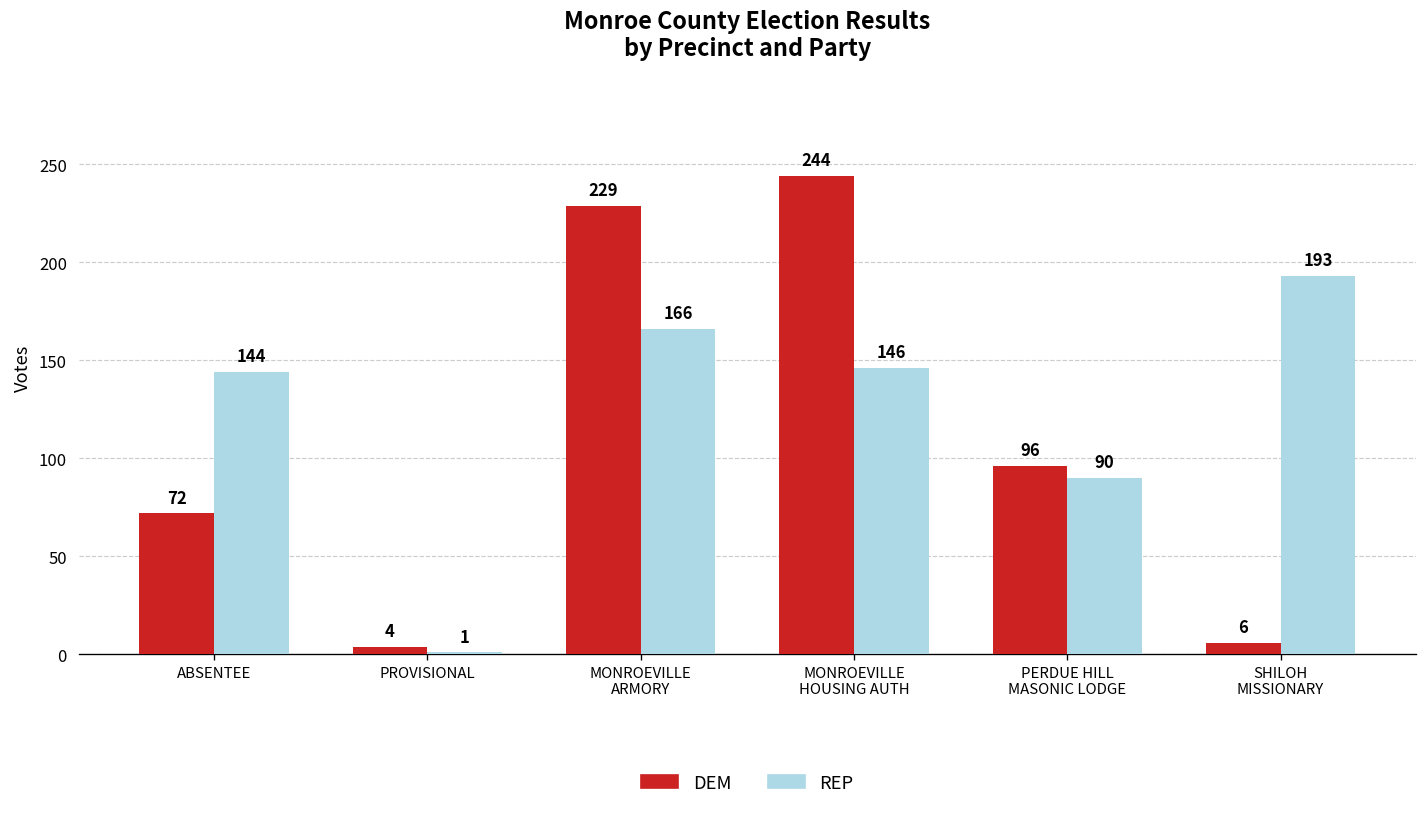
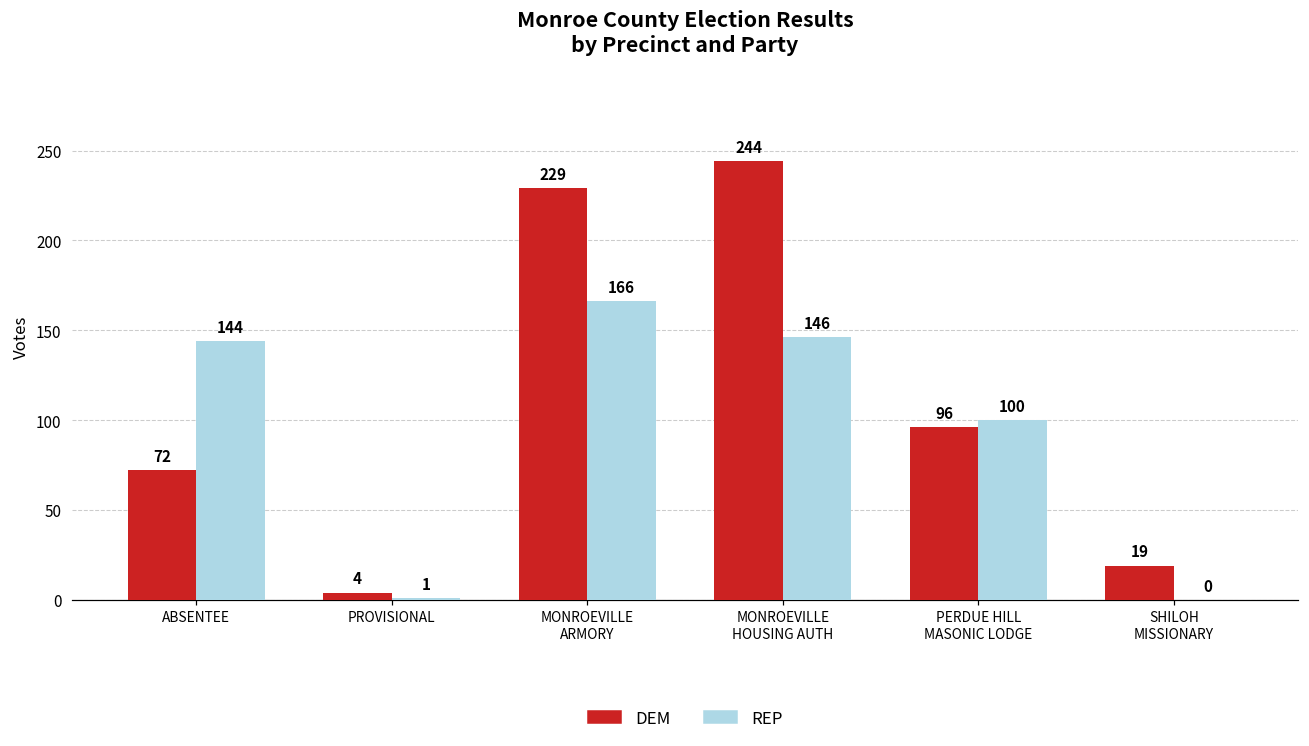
  {
    "DEM": {
      "ABSENTEE": 72,
      "PROVISIONAL": 4,
      "MONROEVILLE ARMORY": 229,
      "MONROEVILLE HOUSING AUTH": 244,
      "PERDUE HILL MASONIC LODGE": 96,
-     "SHILOH MISSIONARY": 6
+     "SHILOH MISSIONARY": 19
    },
    "REP": {
      "ABSENTEE": 144,
      "PROVISIONAL": 1,
      "MONROEVILLE ARMORY": 166,
      "MONROEVILLE HOUSING AUTH": 146,
-     "PERDUE HILL MASONIC LODGE": 90,
-     "SHILOH MISSIONARY": 193
+     "PERDUE HILL MASONIC LODGE": 100,
+     "SHILOH MISSIONARY": 0
    }
  }
